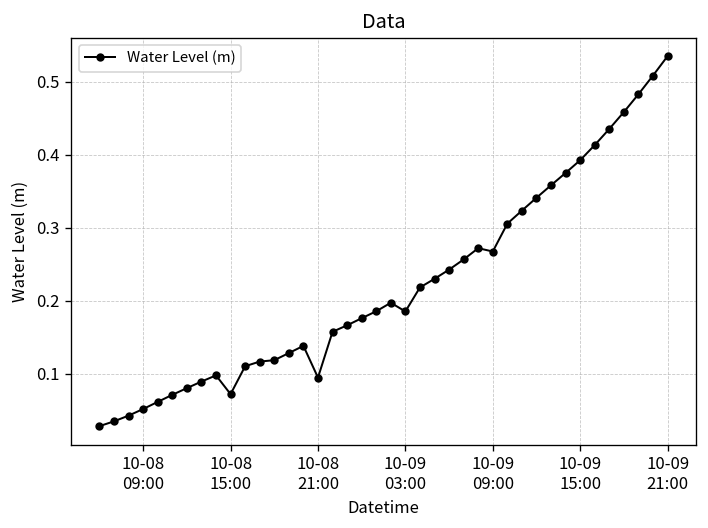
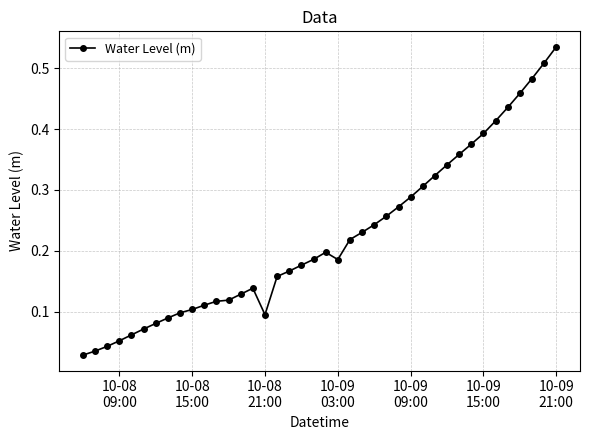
  {
    "10-08 09:00": 0.05,
-   "10-08 15:00": 0.07,
+   "10-08 15:00": 0.10,
    "10-08 21:00": 0.09,
    "10-09 03:00": 0.19,
-   "10-09 09:00": 0.27,
+   "10-09 09:00": 0.29,
    "10-09 15:00": 0.39,
    "10-09 21:00": 0.54
  }
